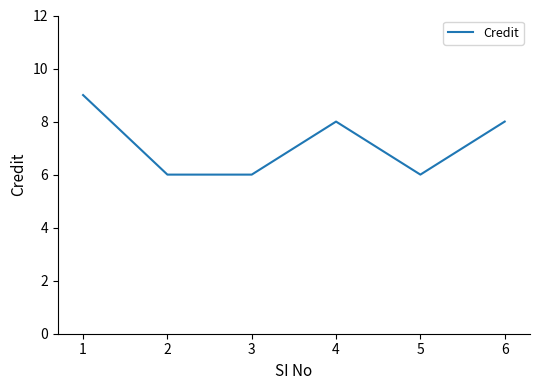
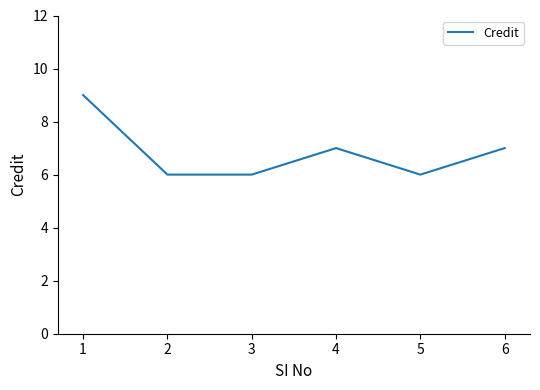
  {
    "1": 9,
    "2": 6,
    "3": 6,
-   "4": 8,
+   "4": 7,
    "5": 6,
-   "6": 8
+   "6": 7
  }
